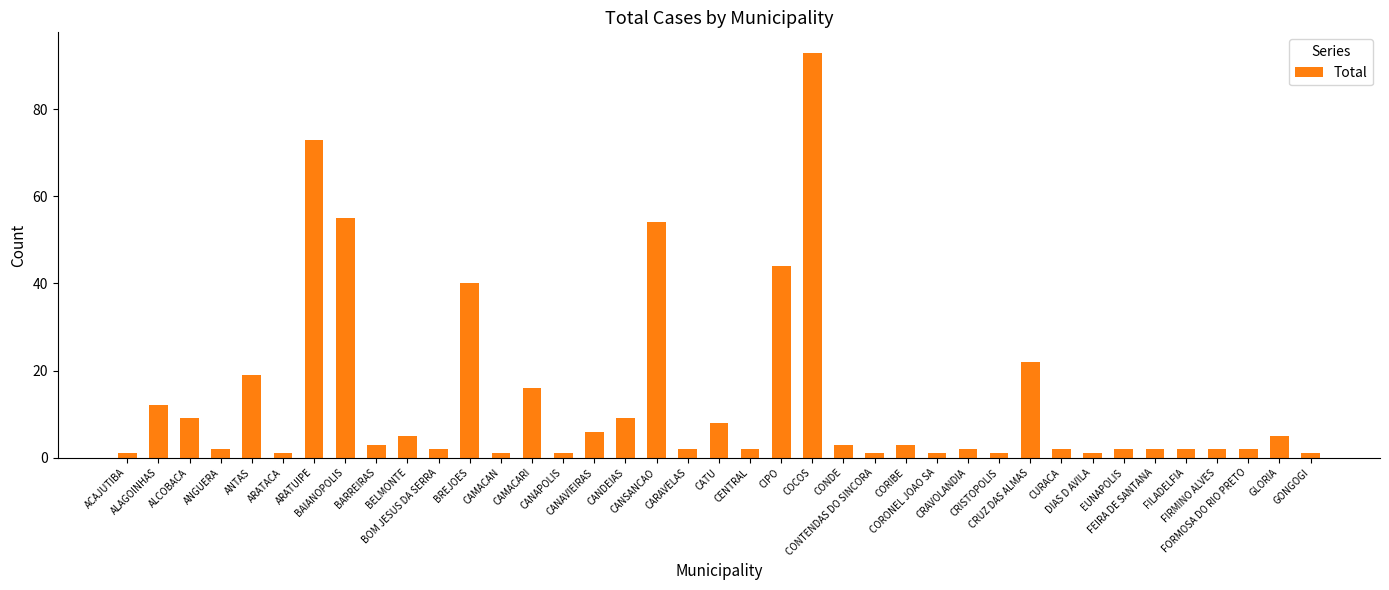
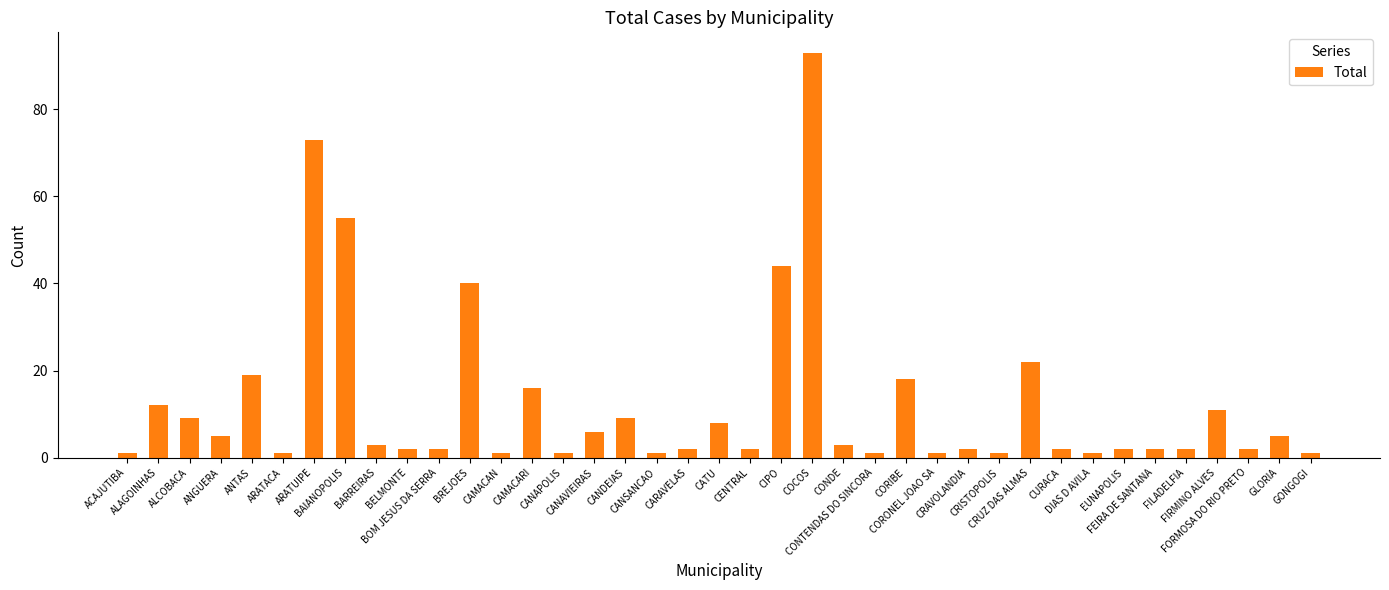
  {
    "ACAJUTIBA": 1,
    "ALAGOINHAS": 12,
    "ALCOBACA": 9,
-   "ANGUERA": 2,
+   "ANGUERA": 5,
    "ANTAS": 19,
    "ARATACA": 1,
    "ARATUIPE": 73,
    "BAIANOPOLIS": 55,
    "BARREIRAS": 3,
-   "BELMONTE": 5,
+   "BELMONTE": 2,
    "BOM JESUS DA SERRA": 2,
    "BREJOES": 40,
    "CAMACAN": 1,
    "CAMACARI": 16,
    "CANAPOLIS": 1,
    "CANAVIEIRAS": 6,
    "CANDEIAS": 9,
-   "CANSANCAO": 54,
+   "CANSANCAO": 1,
    "CARAVELAS": 2,
    "CATU": 8,
    "CENTRAL": 2,
    "CIPO": 44,
    "COCOS": 93,
    "CONDE": 3,
    "CONTENDAS DO SINCORA": 1,
-   "CORIBE": 3,
+   "CORIBE": 18,
    "CORONEL JOAO SA": 1,
    "CRAVOLANDIA": 2,
    "CRISTOPOLIS": 1,
    "CRUZ DAS ALMAS": 22,
    "CURACA": 2,
    "DIAS D AVILA": 1,
    "EUNAPOLIS": 2,
    "FEIRA DE SANTANA": 2,
    "FILADELFIA": 2,
-   "FIRMINO ALVES": 2,
+   "FIRMINO ALVES": 11,
    "FORMOSA DO RIO PRETO": 2,
    "GLORIA": 5,
    "GONGOGI": 1
  }
